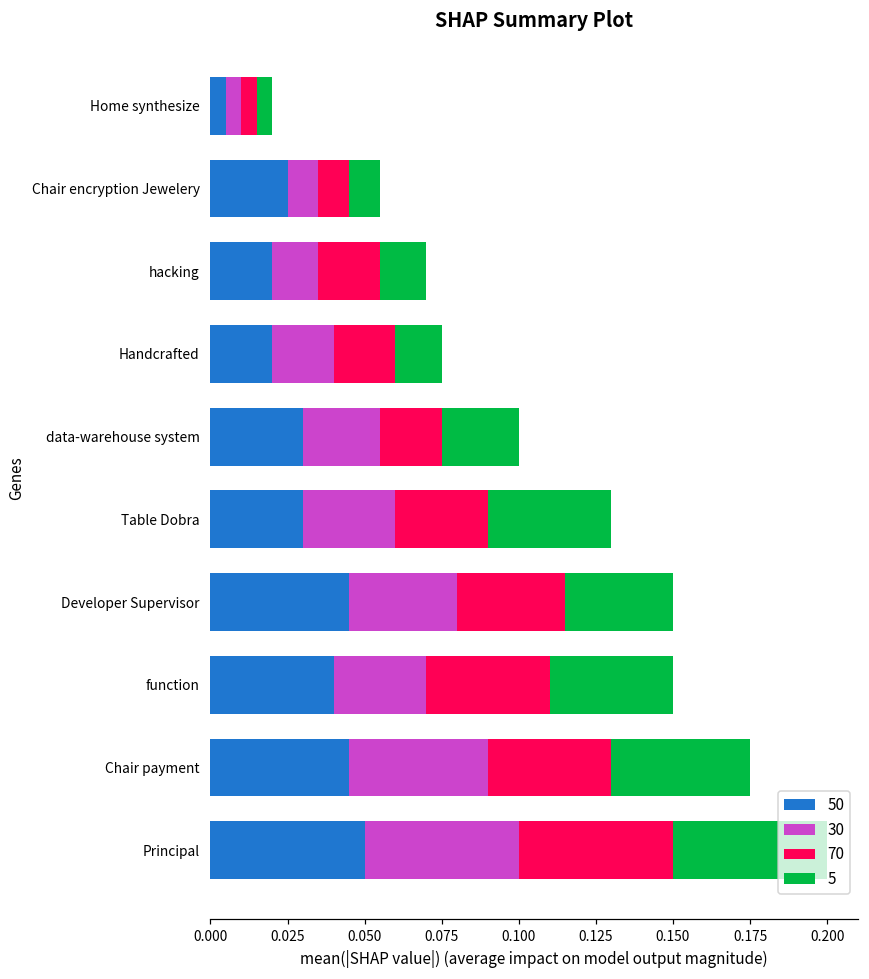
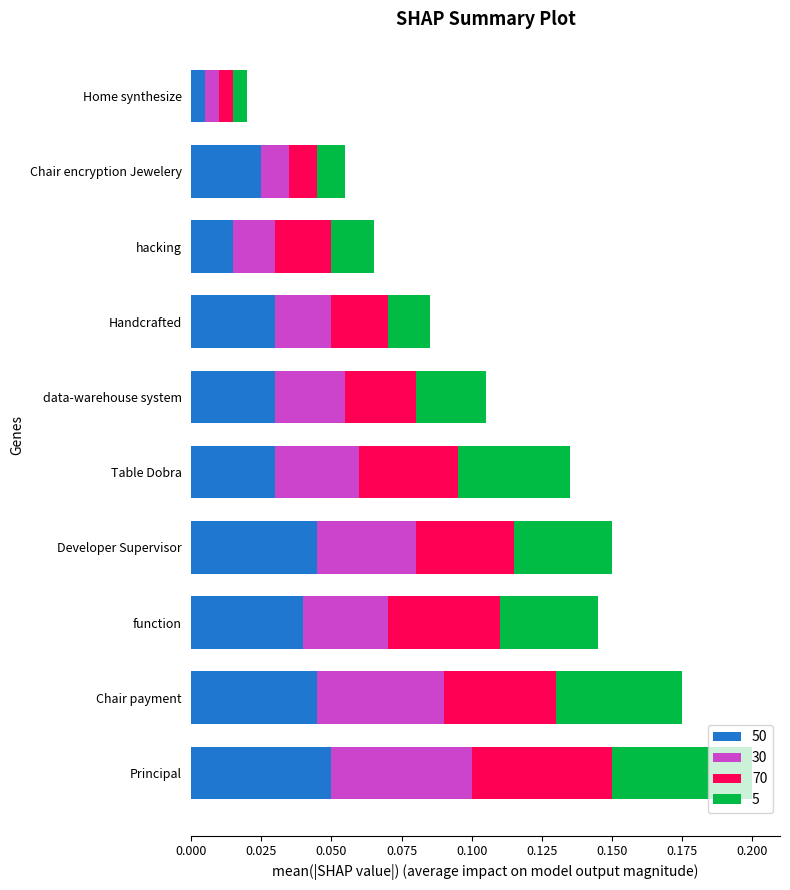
  {
    "50": {
      "Home synthesize": 0.005,
      "Chair encryption Jewelery": 0.025,
-     "hacking": 0.020,
-     "Handcrafted": 0.020,
+     "hacking": 0.015,
+     "Handcrafted": 0.030,
      "data-warehouse system": 0.030,
      "Table Dobra": 0.030,
      "Developer Supervisor": 0.045,
      "function": 0.040,
      "Chair payment": 0.045,
      "Principal": 0.050
    },
    "30": {
      "Home synthesize": 0.005,
      "Chair encryption Jewelery": 0.010,
      "hacking": 0.015,
      "Handcrafted": 0.020,
      "data-warehouse system": 0.025,
      "Table Dobra": 0.030,
      "Developer Supervisor": 0.035,
      "function": 0.030,
      "Chair payment": 0.045,
      "Principal": 0.050
    },
    "70": {
      "Home synthesize": 0.005,
      "Chair encryption Jewelery": 0.010,
      "hacking": 0.020,
      "Handcrafted": 0.020,
-     "data-warehouse system": 0.020,
-     "Table Dobra": 0.030,
+     "data-warehouse system": 0.025,
+     "Table Dobra": 0.035,
      "Developer Supervisor": 0.035,
      "function": 0.040,
      "Chair payment": 0.040,
      "Principal": 0.050
    },
    "5": {
      "Home synthesize": 0.005,
      "Chair encryption Jewelery": 0.010,
      "hacking": 0.015,
      "Handcrafted": 0.015,
      "data-warehouse system": 0.025,
      "Table Dobra": 0.040,
      "Developer Supervisor": 0.035,
-     "function": 0.040,
+     "function": 0.035,
      "Chair payment": 0.045
    }
  }
